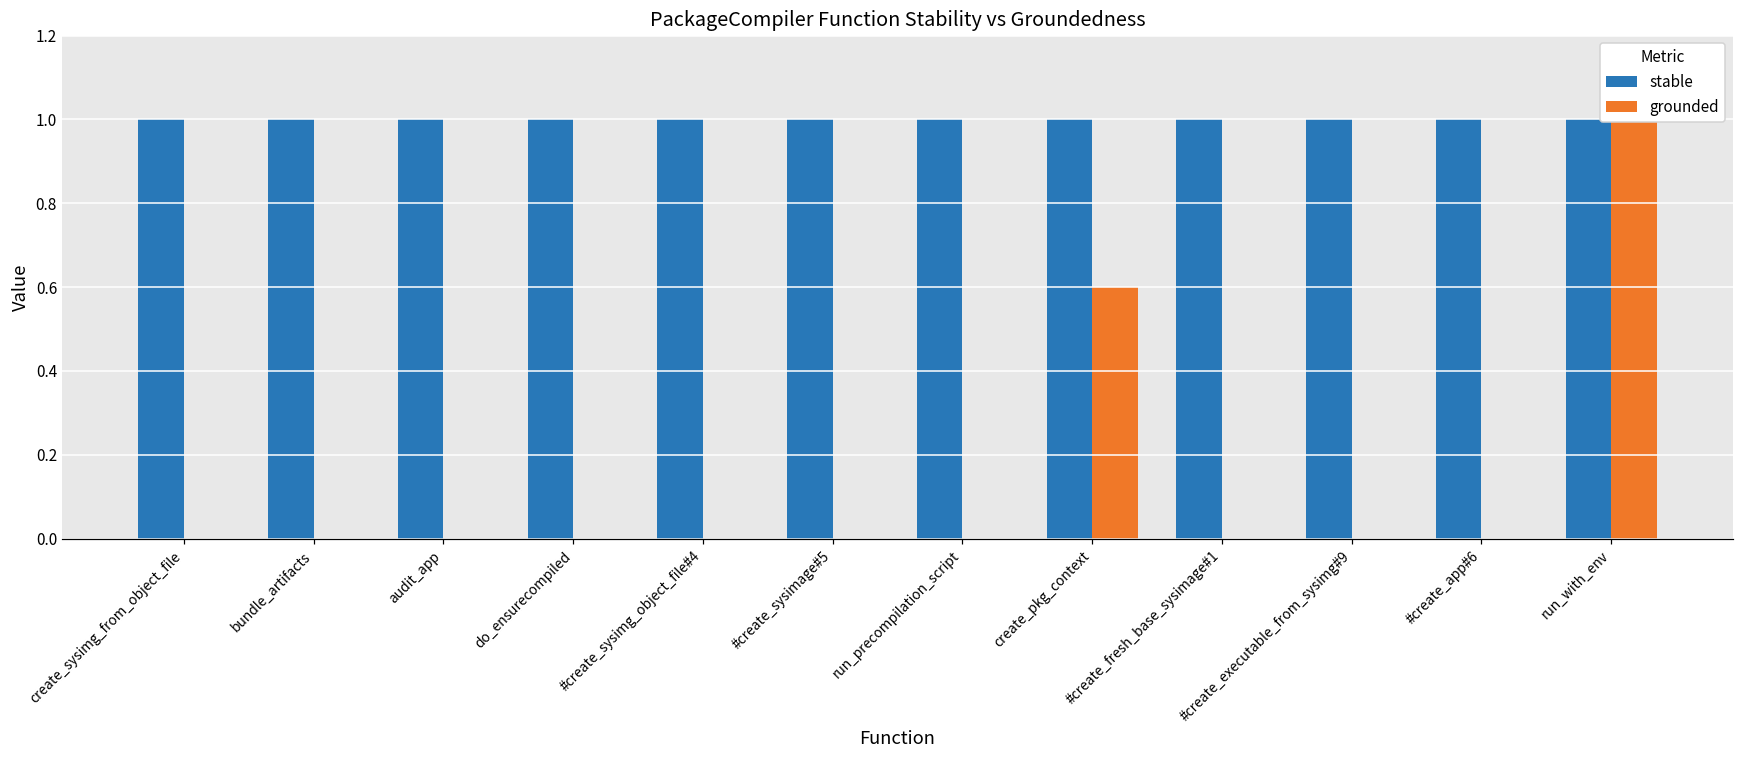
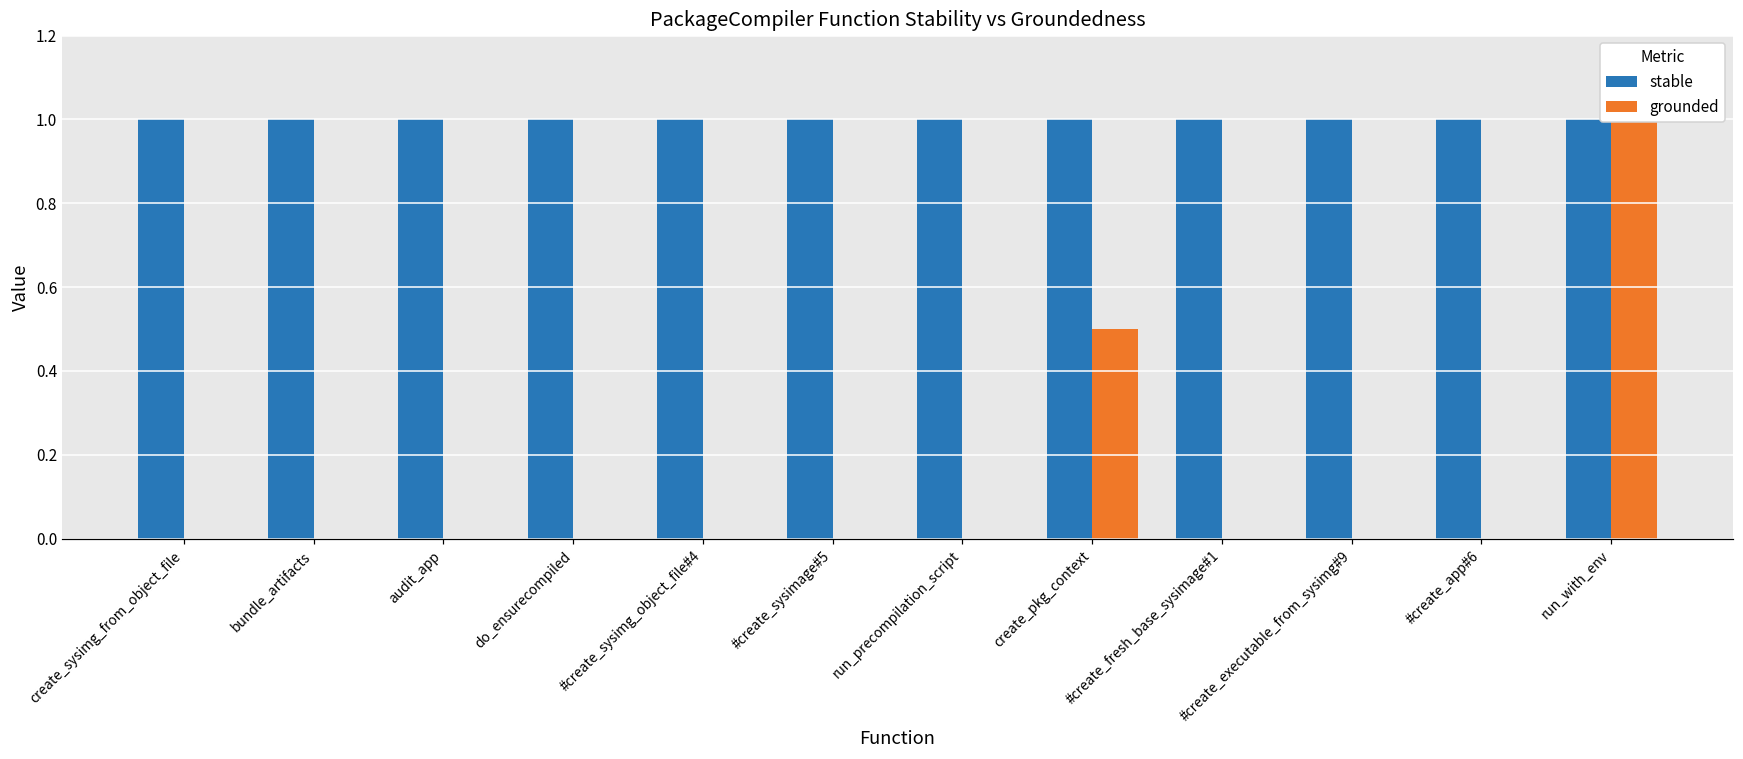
  {
    "stable": {
      "create_sysimg_from_object_file": 1.0,
      "bundle_artifacts": 1.0,
      "audit_app": 1.0,
      "do_ensurecompiled": 1.0,
      "#create_sysimg_object_file#4": 1.0,
      "#create_sysimage#5": 1.0,
      "run_precompilation_script": 1.0,
      "create_pkg_context": 1.0,
      "#create_fresh_base_sysimage#1": 1.0,
      "#create_executable_from_sysimg#9": 1.0,
      "#create_app#6": 1.0,
      "run_with_env": 1.0
    },
    "grounded": {
      "create_sysimg_from_object_file": 0.0,
      "bundle_artifacts": 0.0,
      "audit_app": 0.0,
      "do_ensurecompiled": 0.0,
      "#create_sysimg_object_file#4": 0.0,
      "#create_sysimage#5": 0.0,
      "run_precompilation_script": 0.0,
-     "create_pkg_context": 0.6,
+     "create_pkg_context": 0.5,
      "#create_fresh_base_sysimage#1": 0.0,
      "#create_executable_from_sysimg#9": 0.0,
      "#create_app#6": 0.0,
      "run_with_env": 1.0
    }
  }
